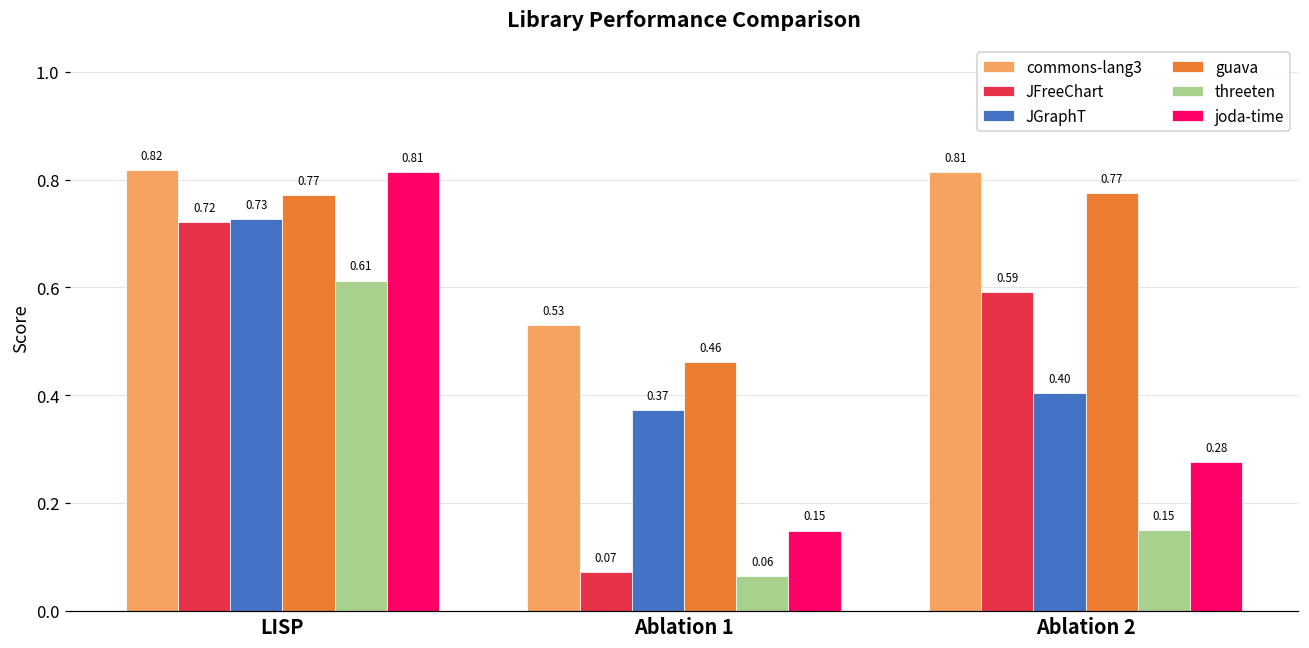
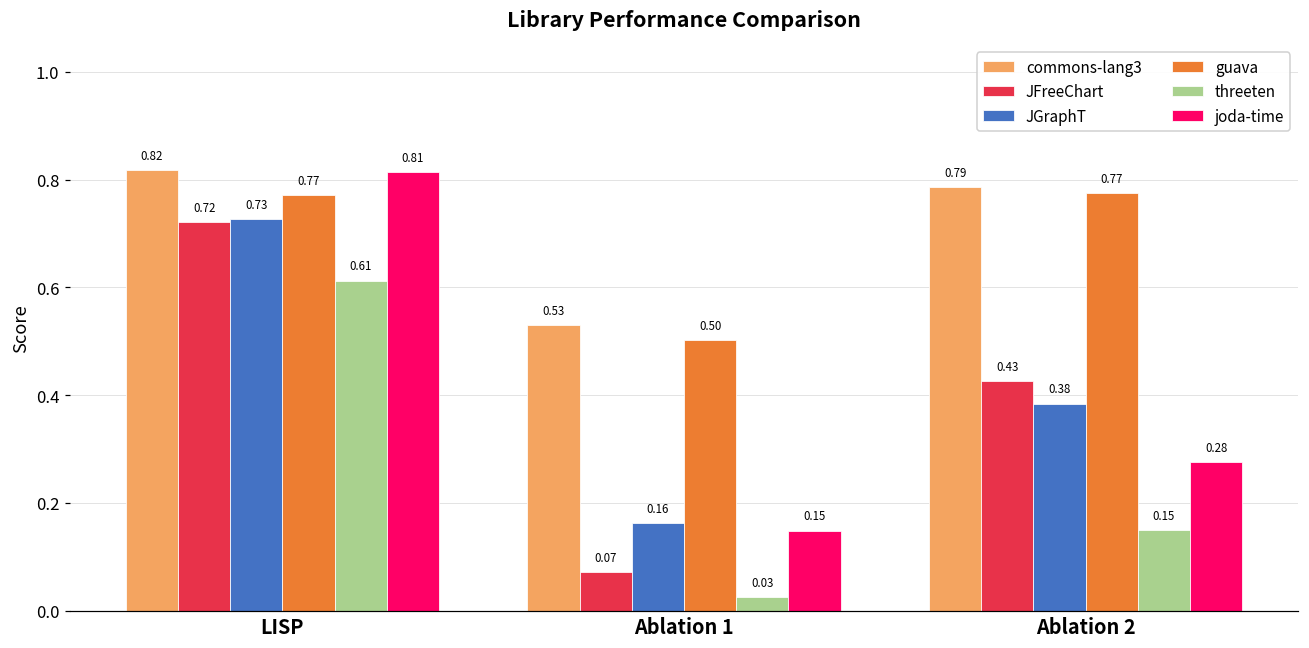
  {
    "commons-lang3": {
      "LISP": 0.82,
      "Ablation 1": 0.53,
-     "Ablation 2": 0.81
+     "Ablation 2": 0.79
    },
    "JFreeChart": {
      "LISP": 0.72,
      "Ablation 1": 0.07,
-     "Ablation 2": 0.59
+     "Ablation 2": 0.43
    },
    "JGraphT": {
      "LISP": 0.73,
-     "Ablation 1": 0.37,
-     "Ablation 2": 0.40
+     "Ablation 1": 0.16,
+     "Ablation 2": 0.38
    },
    "guava": {
      "LISP": 0.77,
-     "Ablation 1": 0.46,
+     "Ablation 1": 0.50,
      "Ablation 2": 0.77
    },
    "threeten": {
      "LISP": 0.61,
-     "Ablation 1": 0.06,
+     "Ablation 1": 0.03,
      "Ablation 2": 0.15
    },
    "joda-time": {
      "LISP": 0.81,
      "Ablation 1": 0.15,
      "Ablation 2": 0.28
    }
  }
